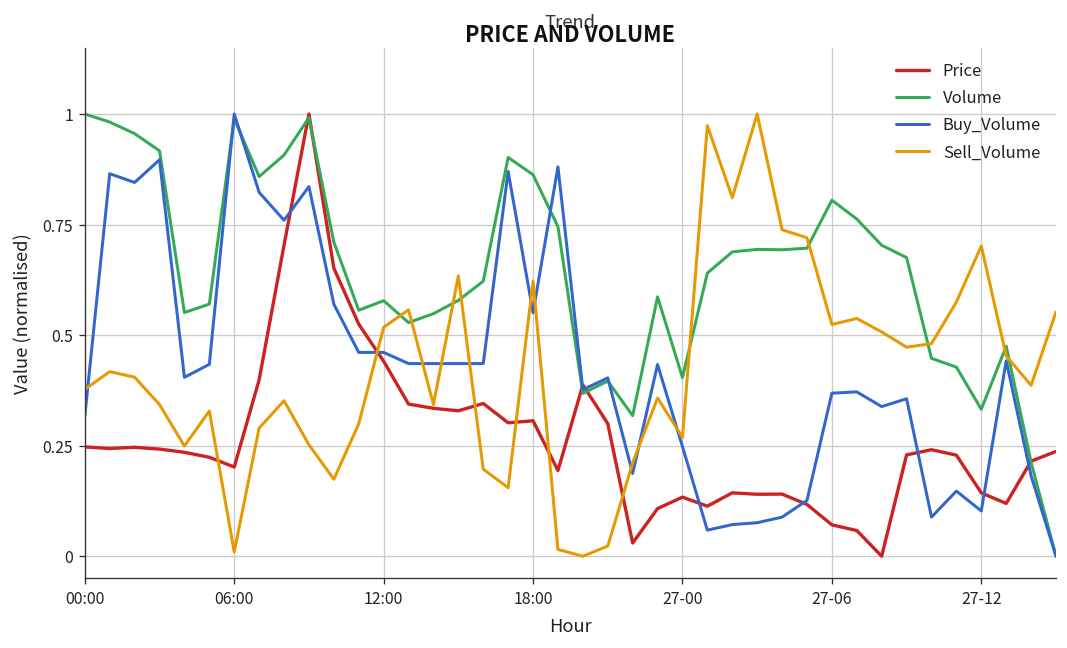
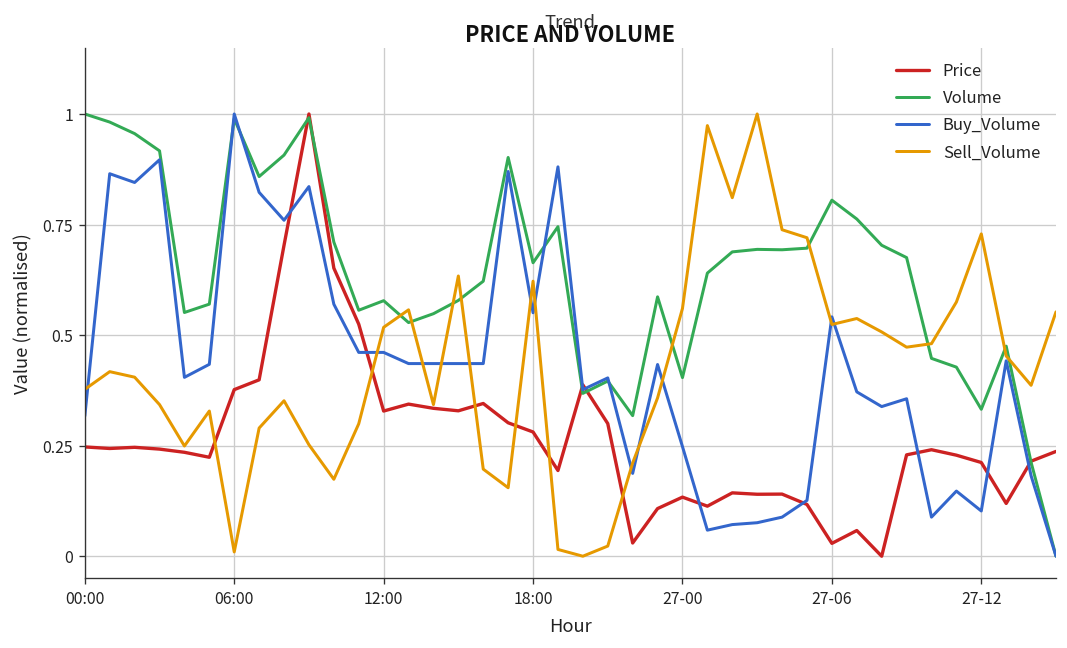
  {
    "Price": {
      "00:00": 0.25,
-     "06:00": 0.20,
-     "12:00": 0.44,
-     "18:00": 0.31,
+     "06:00": 0.38,
+     "12:00": 0.33,
+     "18:00": 0.28,
      "27-00": 0.13,
-     "27-06": 0.07,
-     "27-12": 0.14
+     "27-06": 0.03,
+     "27-12": 0.21
    },
    "Volume": {
      "00:00": 1.00,
      "06:00": 0.99,
      "12:00": 0.58,
-     "18:00": 0.86,
+     "18:00": 0.66,
      "27-00": 0.40,
      "27-06": 0.81,
      "27-12": 0.33
    },
    "Buy_Volume": {
      "00:00": 0.32,
      "06:00": 1.00,
      "12:00": 0.46,
      "18:00": 0.55,
      "27-00": 0.25,
-     "27-06": 0.37,
+     "27-06": 0.54,
      "27-12": 0.10
    },
    "Sell_Volume": {
      "00:00": 0.38,
      "06:00": 0.01,
      "12:00": 0.52,
      "18:00": 0.62,
-     "27-00": 0.27,
+     "27-00": 0.56,
      "27-06": 0.52,
-     "27-12": 0.70
+     "27-12": 0.73
    }
  }
